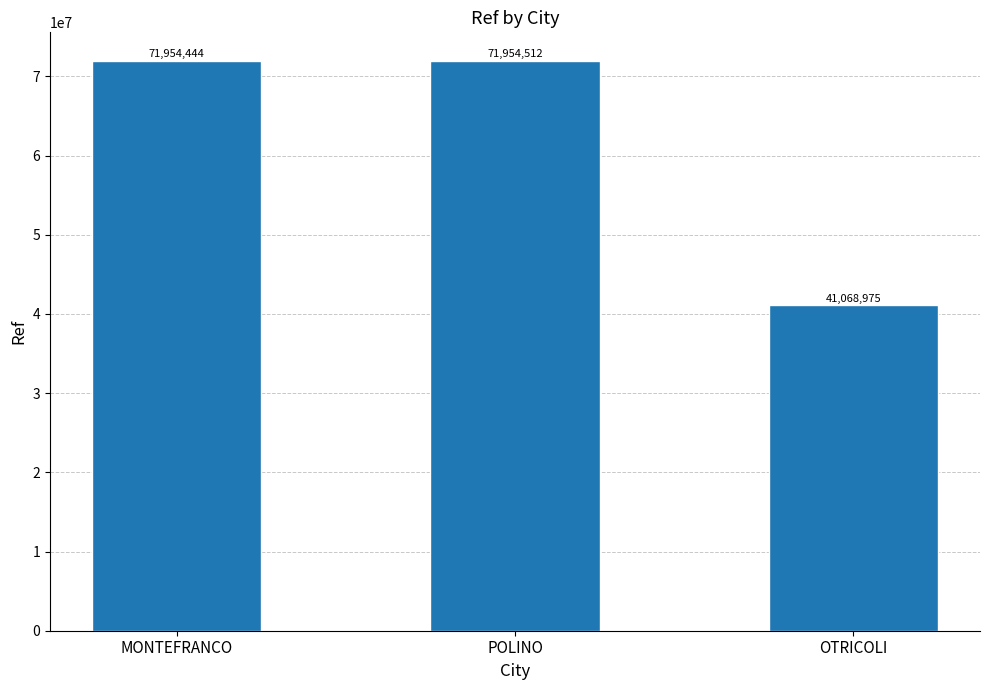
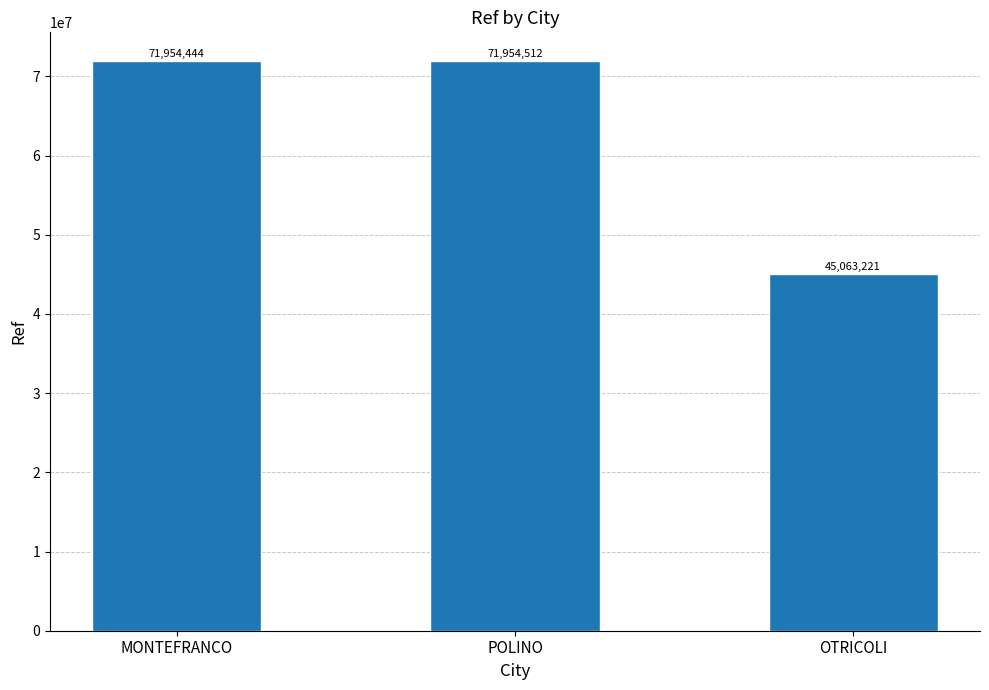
  {
    "MONTEFRANCO": "71,954,444",
    "POLINO": "71,954,512",
-   "OTRICOLI": "41,068,975"
+   "OTRICOLI": "45,063,221"
  }
